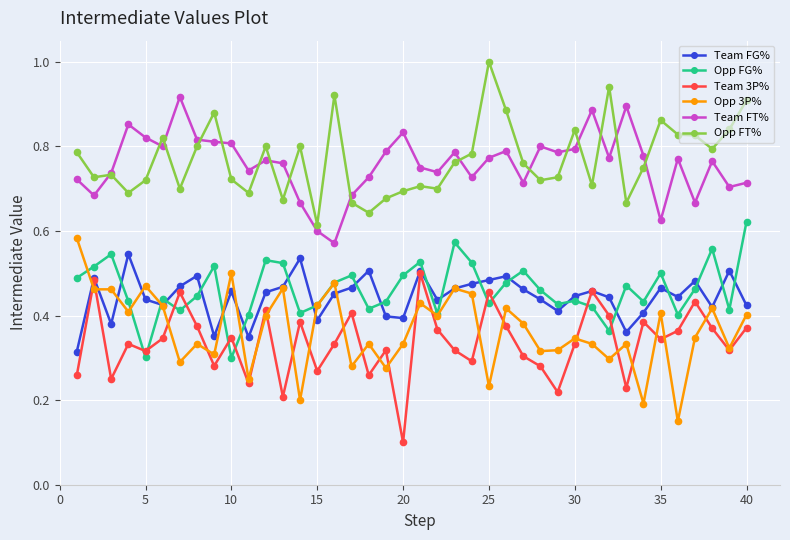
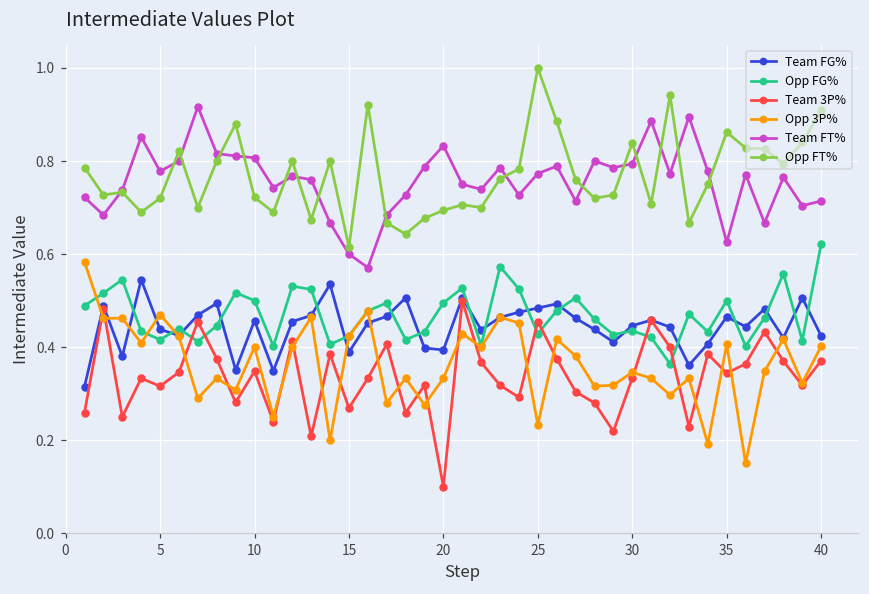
  {
    "Team FG%": {
      "5": 0.44,
      "10": 0.46,
      "15": 0.39,
      "20": 0.39,
      "25": 0.48,
      "30": 0.45,
      "35": 0.47,
      "40": 0.42
    },
    "Opp FG%": {
-     "5": 0.30,
-     "10": 0.3,
+     "5": 0.42,
+     "10": 0.5,
      "20": 0.50,
      "25": 0.43,
      "30": 0.44,
      "35": 0.50,
      "40": 0.62
    },
    "Team 3P%": {
      "5": 0.32,
      "10": 0.35,
      "15": 0.27,
      "20": 0.10,
      "25": 0.46,
      "30": 0.33,
      "35": 0.34,
      "40": 0.37
    },
    "Opp 3P%": {
      "5": 0.47,
-     "10": 0.5,
+     "10": 0.4,
      "20": 0.33,
      "25": 0.23,
      "30": 0.35,
      "35": 0.41,
      "40": 0.4
    },
    "Team FT%": {
-     "5": 0.82,
+     "5": 0.78,
      "10": 0.81,
      "15": 0.60,
      "20": 0.83,
      "25": 0.77,
      "30": 0.79,
      "35": 0.63,
      "40": 0.71
    },
    "Opp FT%": {
      "5": 0.72,
      "10": 0.72,
      "15": 0.62,
      "20": 0.69,
      "25": 1.00,
      "30": 0.84,
      "35": 0.86
    }
  }
